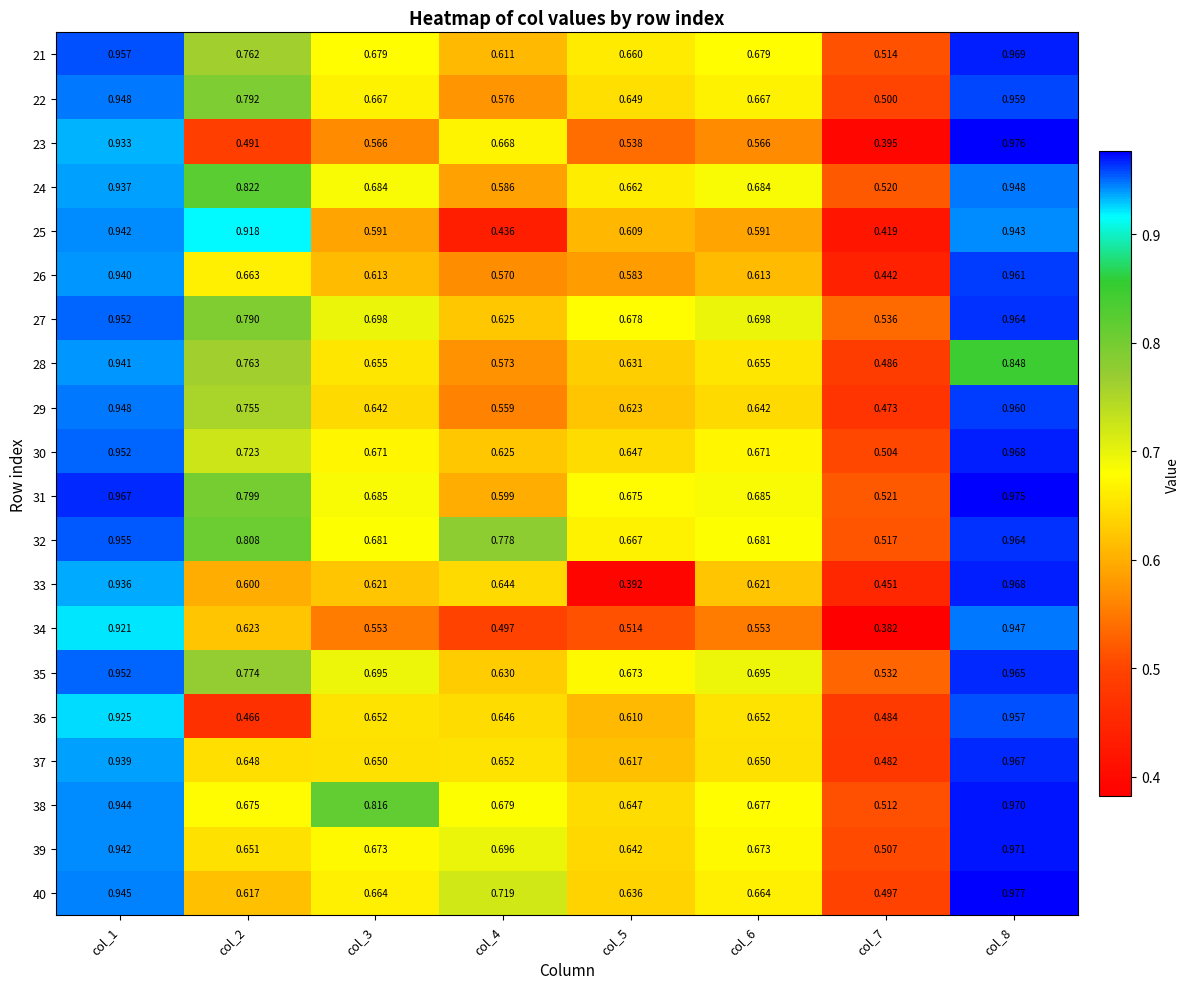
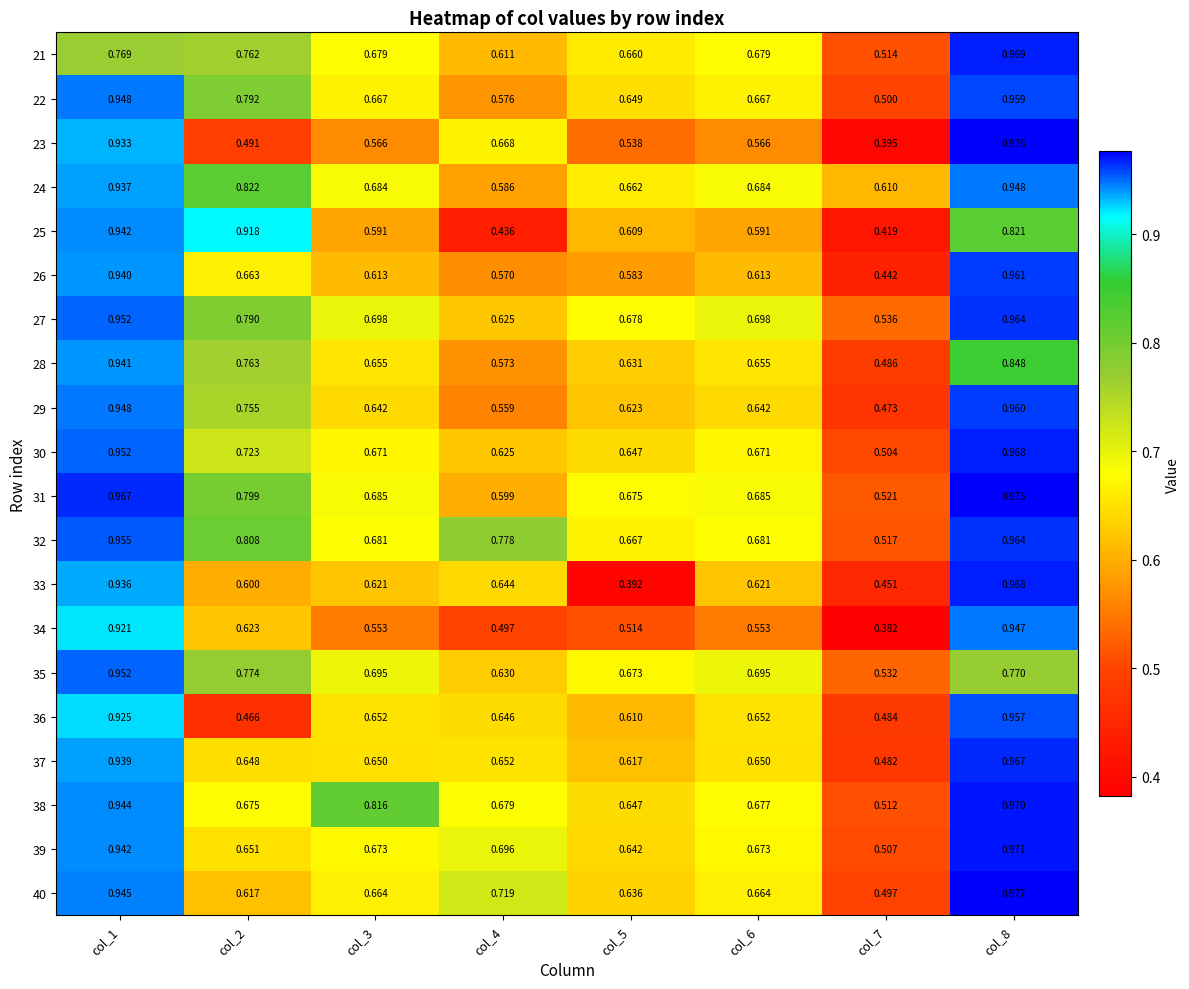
  {
    "21": {
-     "col_1": 0.957,
+     "col_1": 0.769,
      "col_2": 0.762,
      "col_3": 0.679,
      "col_4": 0.611,
      "col_5": 0.660,
      "col_6": 0.679,
      "col_7": 0.514,
      "col_8": 0.969
    },
    "22": {
      "col_1": 0.948,
      "col_2": 0.792,
      "col_3": 0.667,
      "col_4": 0.576,
      "col_5": 0.649,
      "col_6": 0.667,
      "col_7": 0.500,
      "col_8": 0.959
    },
    "23": {
      "col_1": 0.933,
      "col_2": 0.491,
      "col_3": 0.566,
      "col_4": 0.668,
      "col_5": 0.538,
      "col_6": 0.566,
      "col_7": 0.395,
      "col_8": 0.976
    },
    "24": {
      "col_1": 0.937,
      "col_2": 0.822,
      "col_3": 0.684,
      "col_4": 0.586,
      "col_5": 0.662,
      "col_6": 0.684,
-     "col_7": 0.520,
+     "col_7": 0.610,
      "col_8": 0.948
    },
    "25": {
      "col_1": 0.942,
      "col_2": 0.918,
      "col_3": 0.591,
      "col_4": 0.436,
      "col_5": 0.609,
      "col_6": 0.591,
      "col_7": 0.419,
-     "col_8": 0.943
+     "col_8": 0.821
    },
    "26": {
      "col_1": 0.940,
      "col_2": 0.663,
      "col_3": 0.613,
      "col_4": 0.570,
      "col_5": 0.583,
      "col_6": 0.613,
      "col_7": 0.442,
      "col_8": 0.961
    },
    "27": {
      "col_1": 0.952,
      "col_2": 0.790,
      "col_3": 0.698,
      "col_4": 0.625,
      "col_5": 0.678,
      "col_6": 0.698,
      "col_7": 0.536,
      "col_8": 0.964
    },
    "28": {
      "col_1": 0.941,
      "col_2": 0.763,
      "col_3": 0.655,
      "col_4": 0.573,
      "col_5": 0.631,
      "col_6": 0.655,
      "col_7": 0.486,
      "col_8": 0.848
    },
    "29": {
      "col_1": 0.948,
      "col_2": 0.755,
      "col_3": 0.642,
      "col_4": 0.559,
      "col_5": 0.623,
      "col_6": 0.642,
      "col_7": 0.473,
      "col_8": 0.960
    },
    "30": {
      "col_1": 0.952,
      "col_2": 0.723,
      "col_3": 0.671,
      "col_4": 0.625,
      "col_5": 0.647,
      "col_6": 0.671,
      "col_7": 0.504,
      "col_8": 0.968
    },
    "31": {
      "col_1": 0.967,
      "col_2": 0.799,
      "col_3": 0.685,
      "col_4": 0.599,
      "col_5": 0.675,
      "col_6": 0.685,
      "col_7": 0.521,
      "col_8": 0.975
    },
    "32": {
      "col_1": 0.955,
      "col_2": 0.808,
      "col_3": 0.681,
      "col_4": 0.778,
      "col_5": 0.667,
      "col_6": 0.681,
      "col_7": 0.517,
      "col_8": 0.964
    },
    "33": {
      "col_1": 0.936,
      "col_2": 0.600,
      "col_3": 0.621,
      "col_4": 0.644,
      "col_5": 0.392,
      "col_6": 0.621,
      "col_7": 0.451,
      "col_8": 0.968
    },
    "34": {
      "col_1": 0.921,
      "col_2": 0.623,
      "col_3": 0.553,
      "col_4": 0.497,
      "col_5": 0.514,
      "col_6": 0.553,
      "col_7": 0.382,
      "col_8": 0.947
    },
    "35": {
      "col_1": 0.952,
      "col_2": 0.774,
      "col_3": 0.695,
      "col_4": 0.630,
      "col_5": 0.673,
      "col_6": 0.695,
      "col_7": 0.532,
-     "col_8": 0.965
+     "col_8": 0.770
    },
    "36": {
      "col_1": 0.925,
      "col_2": 0.466,
      "col_3": 0.652,
      "col_4": 0.646,
      "col_5": 0.610,
      "col_6": 0.652,
      "col_7": 0.484,
      "col_8": 0.957
    },
    "37": {
      "col_1": 0.939,
      "col_2": 0.648,
      "col_3": 0.650,
      "col_4": 0.652,
      "col_5": 0.617,
      "col_6": 0.650,
      "col_7": 0.482,
      "col_8": 0.967
    },
    "38": {
      "col_1": 0.944,
      "col_2": 0.675,
      "col_3": 0.816,
      "col_4": 0.679,
      "col_5": 0.647,
      "col_6": 0.677,
      "col_7": 0.512,
      "col_8": 0.970
    },
    "39": {
      "col_1": 0.942,
      "col_2": 0.651,
      "col_3": 0.673,
      "col_4": 0.696,
      "col_5": 0.642,
      "col_6": 0.673,
      "col_7": 0.507,
      "col_8": 0.971
    },
    "40": {
      "col_1": 0.945,
      "col_2": 0.617,
      "col_3": 0.664,
      "col_4": 0.719,
      "col_5": 0.636,
      "col_6": 0.664,
      "col_7": 0.497,
      "col_8": 0.977
    }
  }
